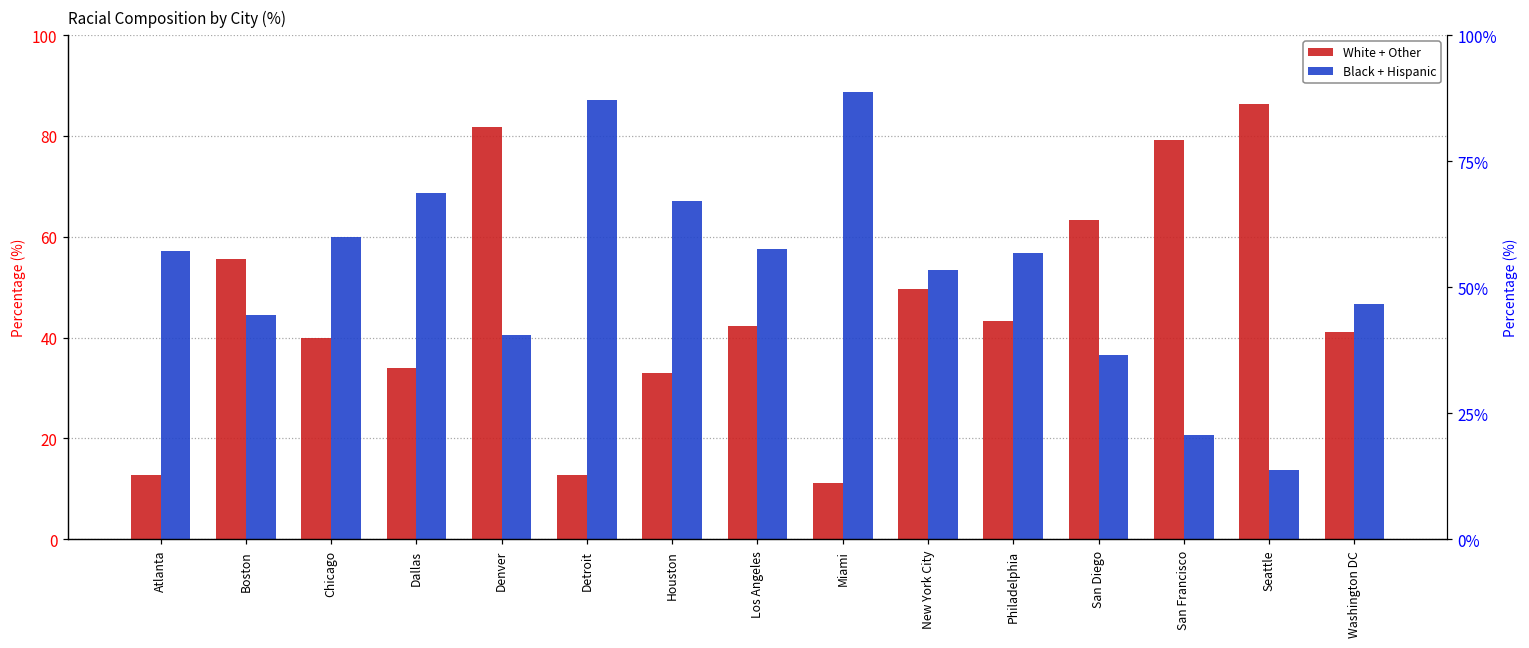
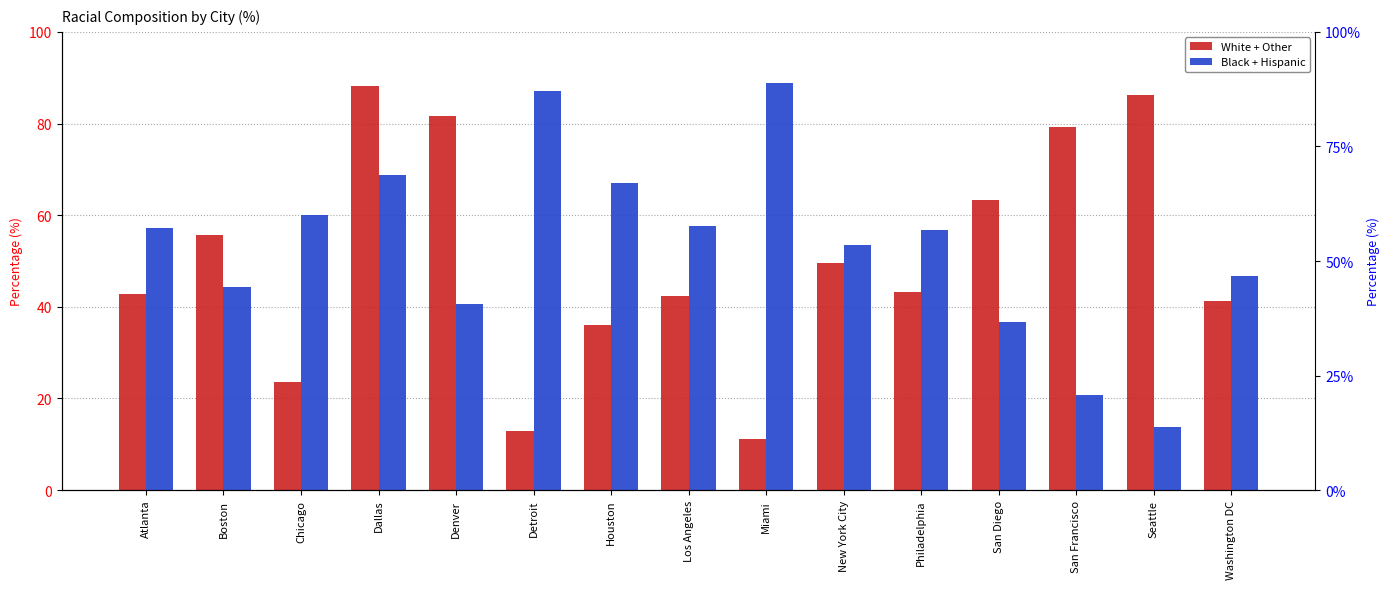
  {
    "White + Other": {
-     "Atlanta": 13,
+     "Atlanta": 43,
      "Boston": 56,
-     "Chicago": 40,
-     "Dallas": 34,
+     "Chicago": 24,
+     "Dallas": 88,
      "Denver": 82,
      "Detroit": 13,
-     "Houston": 33,
+     "Houston": 36,
      "Los Angeles": 42,
      "Miami": 11,
      "New York City": 50,
      "Philadelphia": 43,
      "San Diego": 63,
      "San Francisco": 79,
      "Seattle": 86,
      "Washington DC": 41
    },
    "Black + Hispanic": {
      "Atlanta": 57,
      "Boston": 44,
      "Chicago": 60,
      "Dallas": 69,
      "Denver": 41,
      "Detroit": 87,
      "Houston": 67,
      "Los Angeles": 58,
      "Miami": 89,
      "New York City": 53,
      "Philadelphia": 57,
      "San Diego": 37,
      "San Francisco": 21,
      "Seattle": 14,
      "Washington DC": 47
    }
  }
